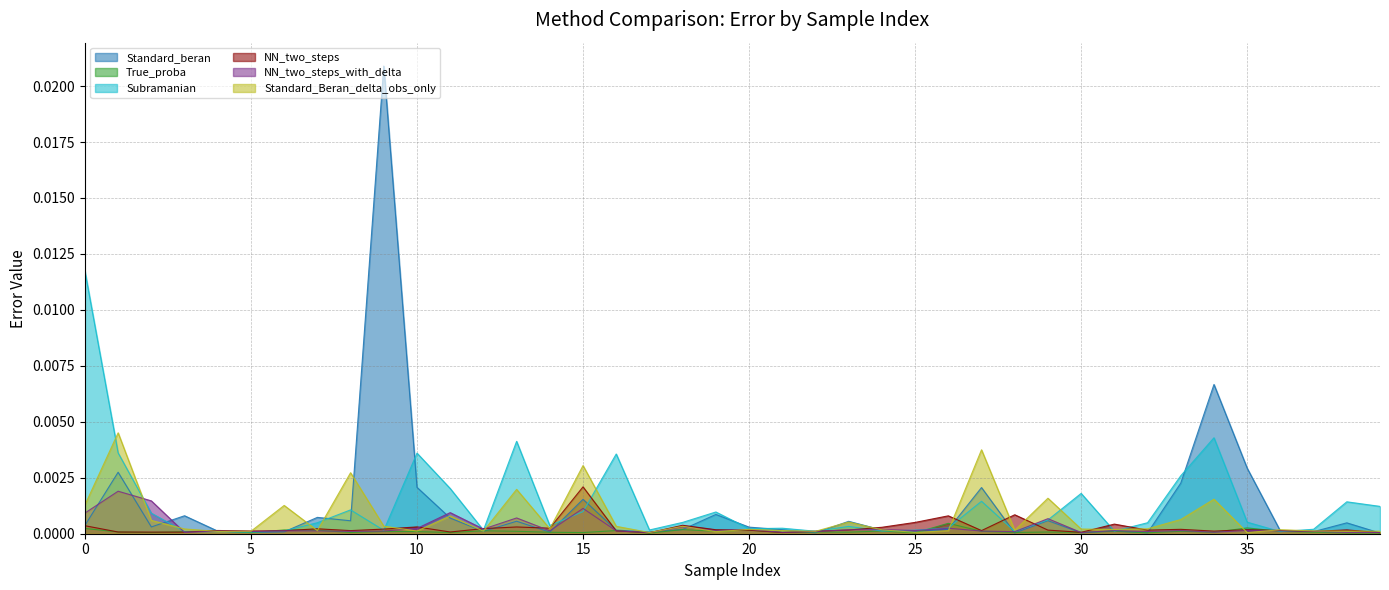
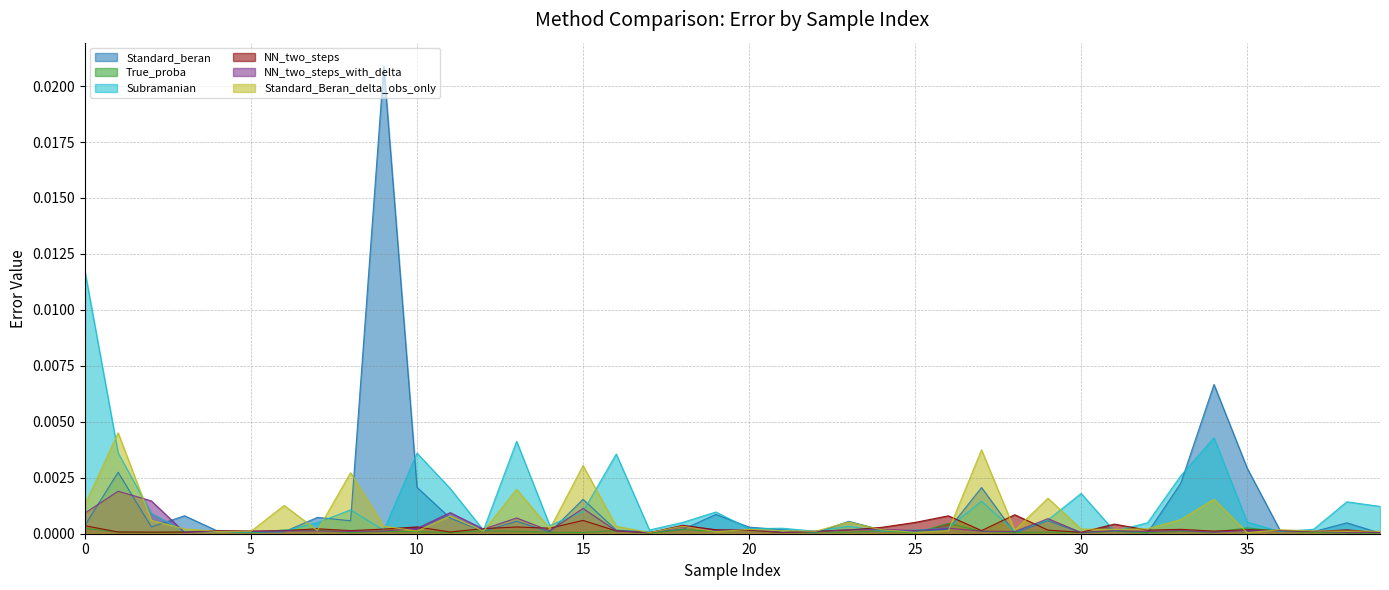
  {
    "Standard_beran": {
      "10": 0.0021,
      "15": 0.0015,
      "35": 0.0029
    },
    "True_proba": {
      "0": 0.0002,
      "15": 0.0001
    },
    "Subramanian": {
      "0": 0.0117,
      "10": 0.0036,
      "15": 0.0010,
      "30": 0.0018,
      "35": 0.0005
    },
    "NN_two_steps": {
-     "15": 0.0021,
+     "15": 0.0006,
      "25": 0.0005
    },
    "NN_two_steps_with_delta": {
      "0": 0.0009,
      "15": 0.0011
    },
    "Standard_Beran_delta_obs_only": {
      "0": 0.0013,
      "15": 0.0030,
      "30": 0.0002
    }
  }
